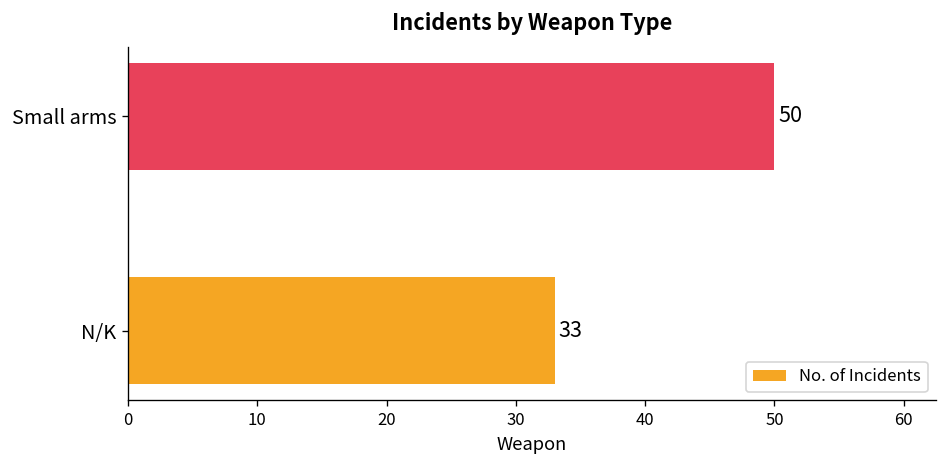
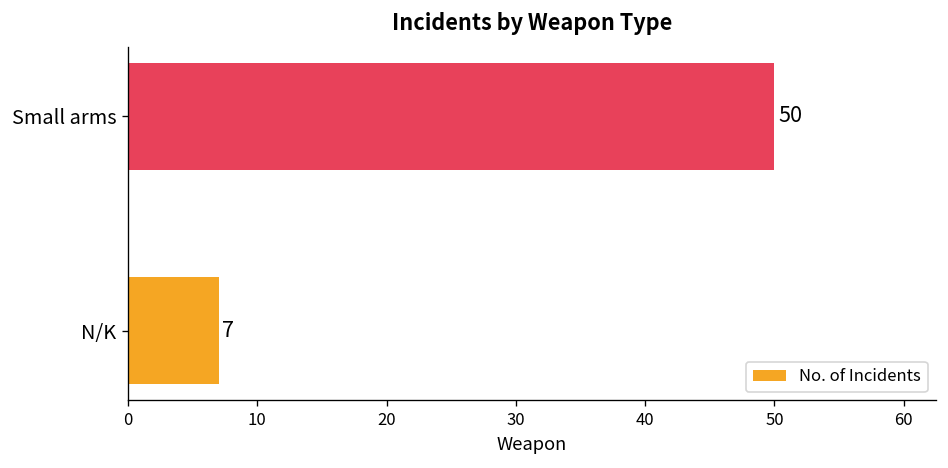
  {
    "Small arms": 50,
-   "N/K": 33
+   "N/K": 7
  }
